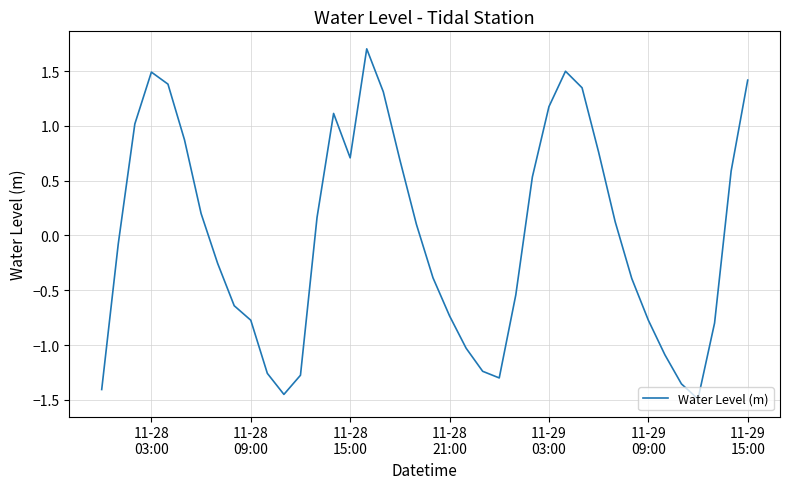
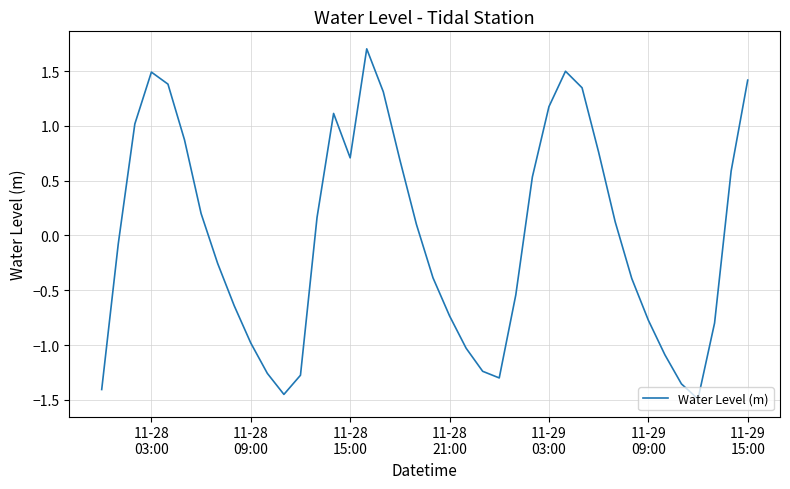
  {
    "11-28 03:00": 1.49,
-   "11-28 09:00": -0.77,
+   "11-28 09:00": -0.98,
    "11-28 15:00": 0.71,
    "11-28 21:00": -0.73,
    "11-29 03:00": 1.18,
    "11-29 09:00": -0.77,
    "11-29 15:00": 1.42
  }
